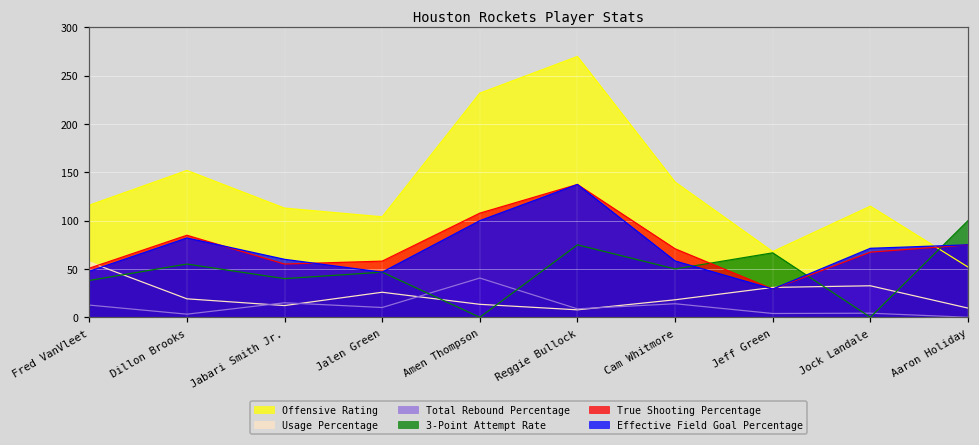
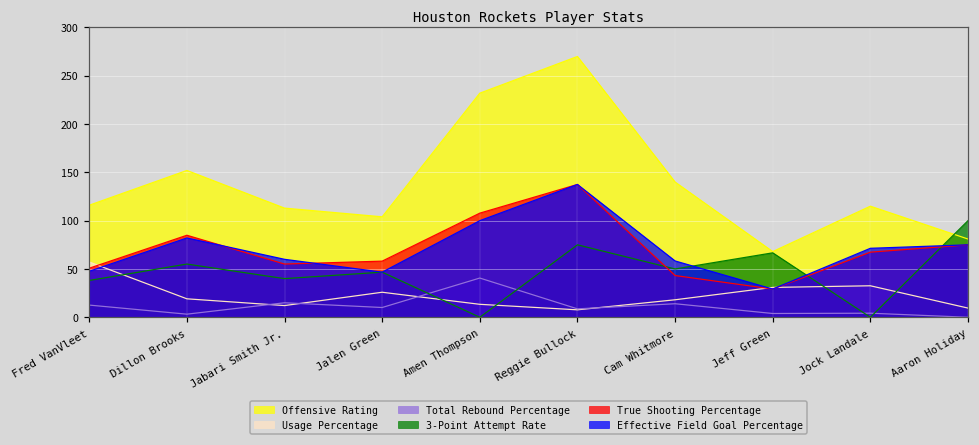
  {
    "Offensive Rating": {
      "Fred VanVleet": 120,
      "Dillon Brooks": 150,
      "Jabari Smith Jr.": 110,
      "Jalen Green": 100,
      "Amen Thompson": 230,
      "Reggie Bullock": 270,
      "Cam Whitmore": 140,
      "Jock Landale": 120,
-     "Aaron Holiday": 50
+     "Aaron Holiday": 80
    },
    "Usage Percentage": {
      "Fred VanVleet": 60,
      "Dillon Brooks": 20,
      "Jabari Smith Jr.": 10,
      "Jalen Green": 30,
      "Amen Thompson": 10,
      "Cam Whitmore": 20,
      "Jock Landale": 30,
      "Aaron Holiday": 10
    },
    "Total Rebound Percentage": {
      "Fred VanVleet": 10,
      "Dillon Brooks": 0,
      "Jabari Smith Jr.": 20,
      "Jalen Green": 10,
      "Amen Thompson": 40,
      "Cam Whitmore": 10,
      "Jeff Green": 0,
      "Jock Landale": 0,
      "Aaron Holiday": 0
    },
    "3-Point Attempt Rate": {
      "Fred VanVleet": 40,
      "Dillon Brooks": 60,
      "Jabari Smith Jr.": 40,
      "Amen Thompson": 0,
      "Reggie Bullock": 80,
      "Cam Whitmore": 50,
      "Jock Landale": 0,
      "Aaron Holiday": 100
    },
    "True Shooting Percentage": {
      "Fred VanVleet": 50,
      "Jabari Smith Jr.": 60,
      "Jalen Green": 60,
      "Amen Thompson": 110,
-     "Cam Whitmore": 70,
+     "Cam Whitmore": 40,
      "Jock Landale": 70
    },
    "Effective Field Goal Percentage": {
      "Fred VanVleet": 50,
      "Jabari Smith Jr.": 60,
      "Amen Thompson": 100,
      "Cam Whitmore": 60,
      "Jock Landale": 70
    }
  }
